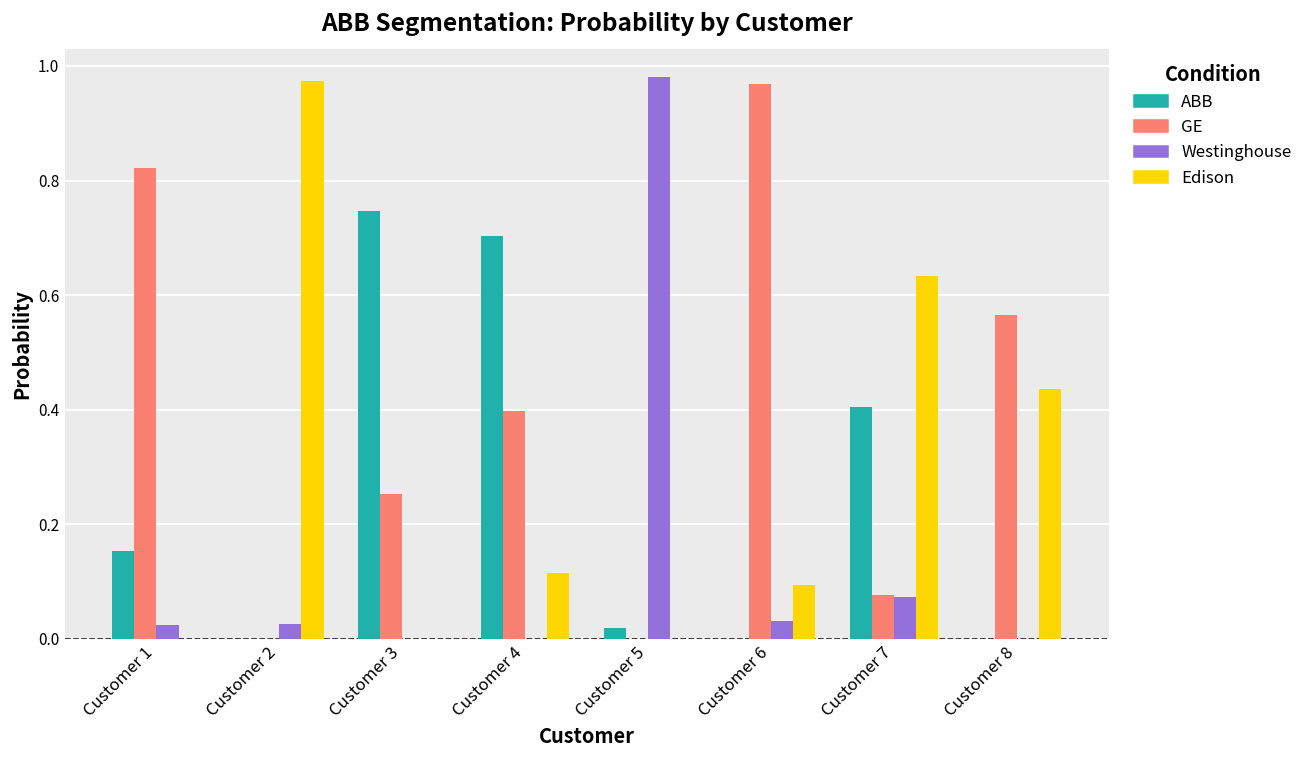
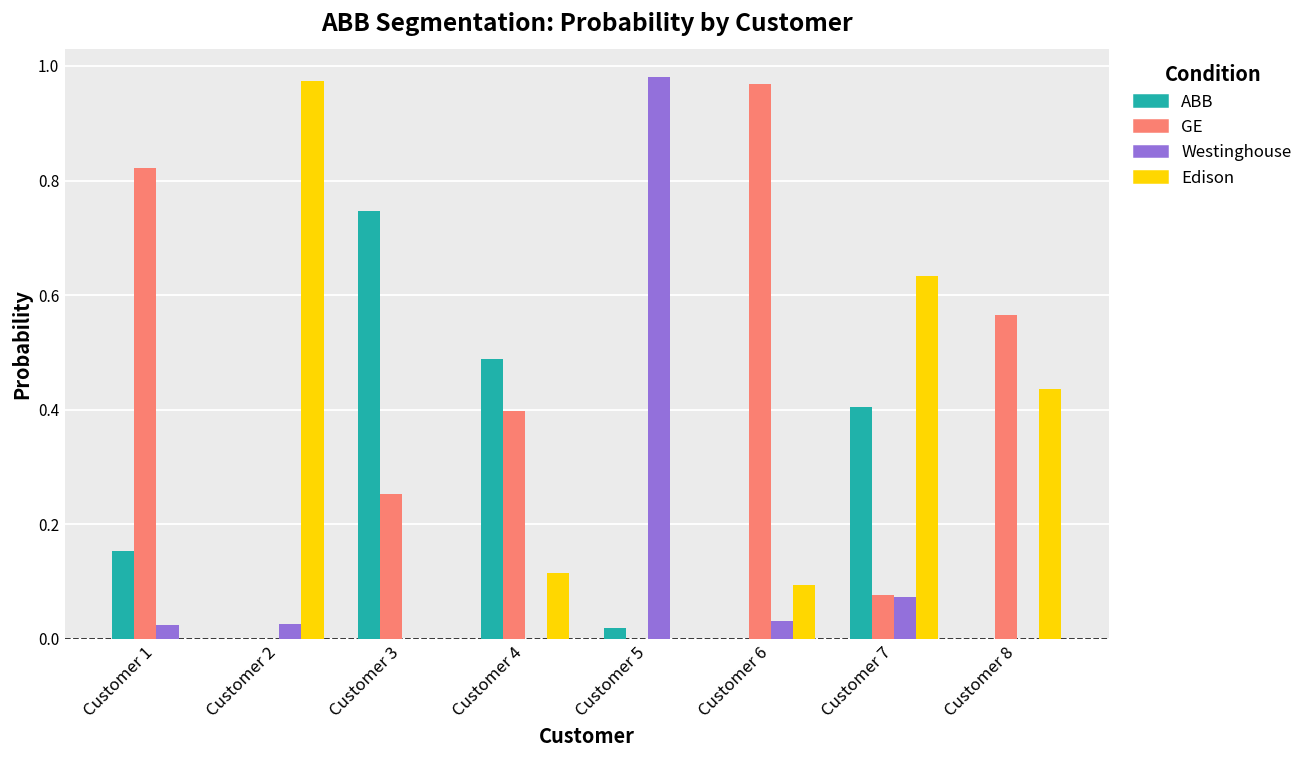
  {
    "ABB": {
      "Customer 1": 0.15,
      "Customer 3": 0.75,
-     "Customer 4": 0.70,
+     "Customer 4": 0.49,
      "Customer 5": 0.02,
      "Customer 7": 0.40
    },
    "GE": {
      "Customer 1": 0.82,
      "Customer 3": 0.25,
      "Customer 4": 0.40,
      "Customer 6": 0.97,
      "Customer 7": 0.08,
      "Customer 8": 0.56
    },
    "Westinghouse": {
      "Customer 1": 0.02,
      "Customer 2": 0.03,
      "Customer 5": 0.98,
      "Customer 6": 0.03,
      "Customer 7": 0.07
    },
    "Edison": {
      "Customer 2": 0.97,
      "Customer 4": 0.11,
      "Customer 6": 0.09,
      "Customer 7": 0.63,
      "Customer 8": 0.44
    }
  }
